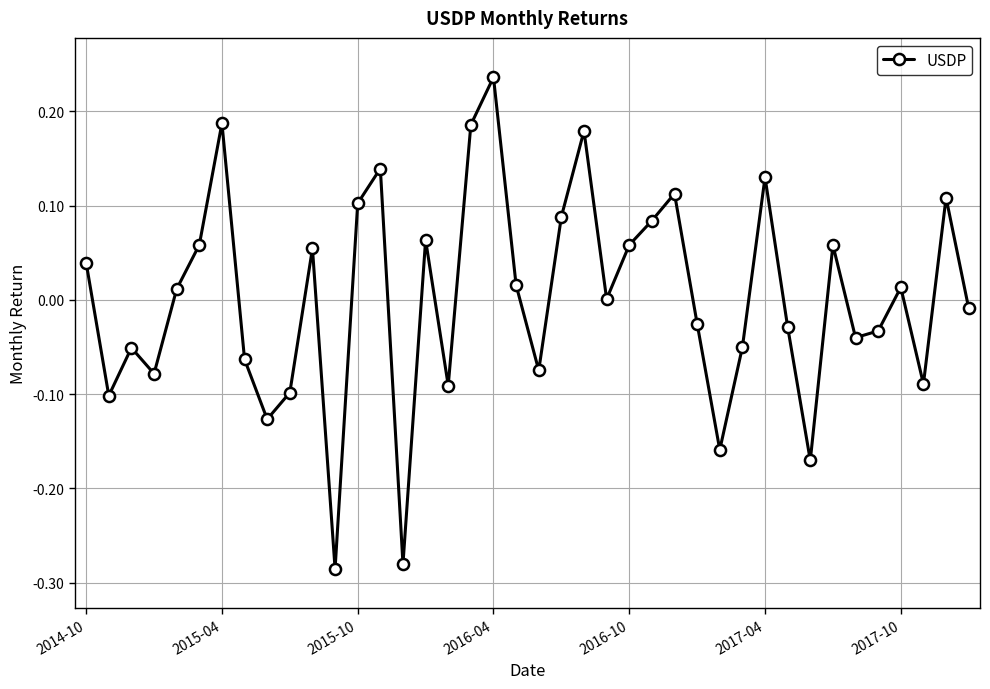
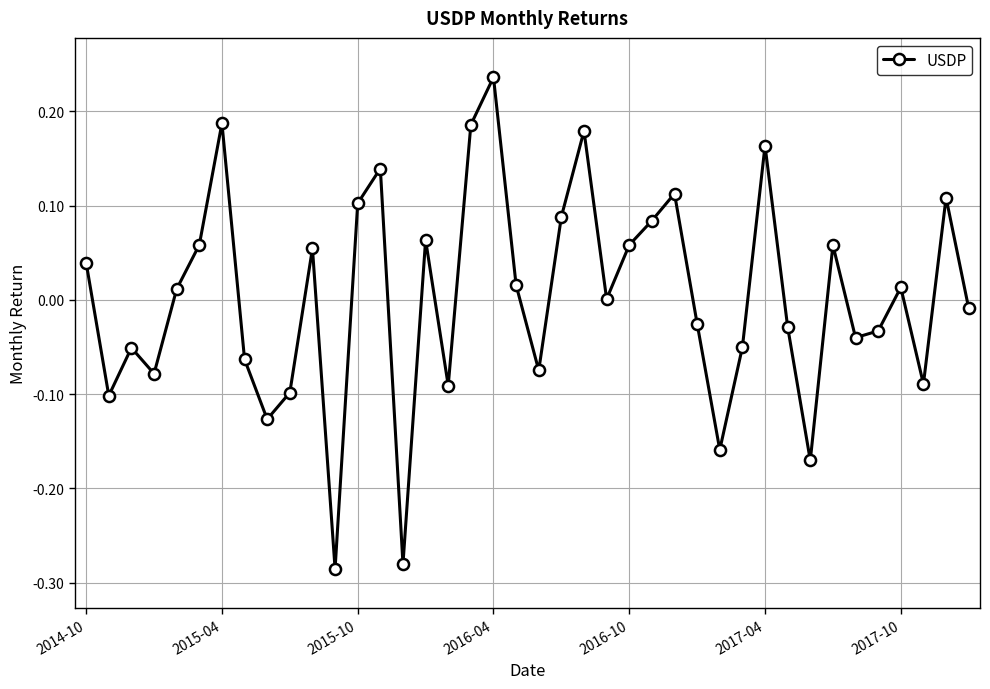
  {
    "2014-10": 0.04,
    "2015-04": 0.19,
    "2015-10": 0.10,
    "2016-04": 0.24,
    "2016-10": 0.06,
-   "2017-04": 0.13,
+   "2017-04": 0.16,
    "2017-10": 0.01
  }
